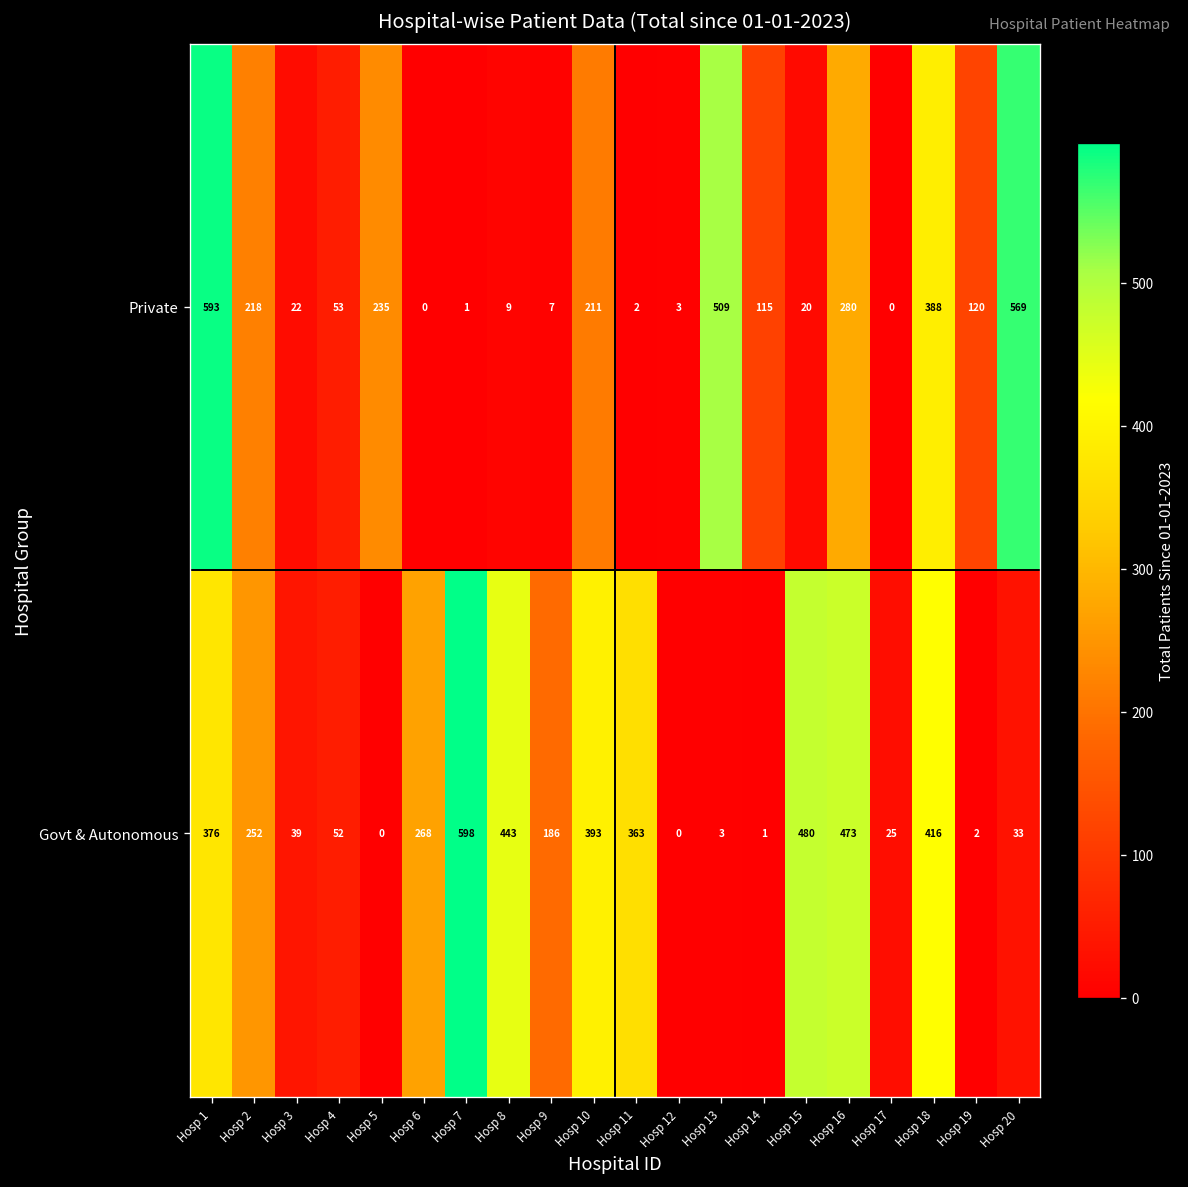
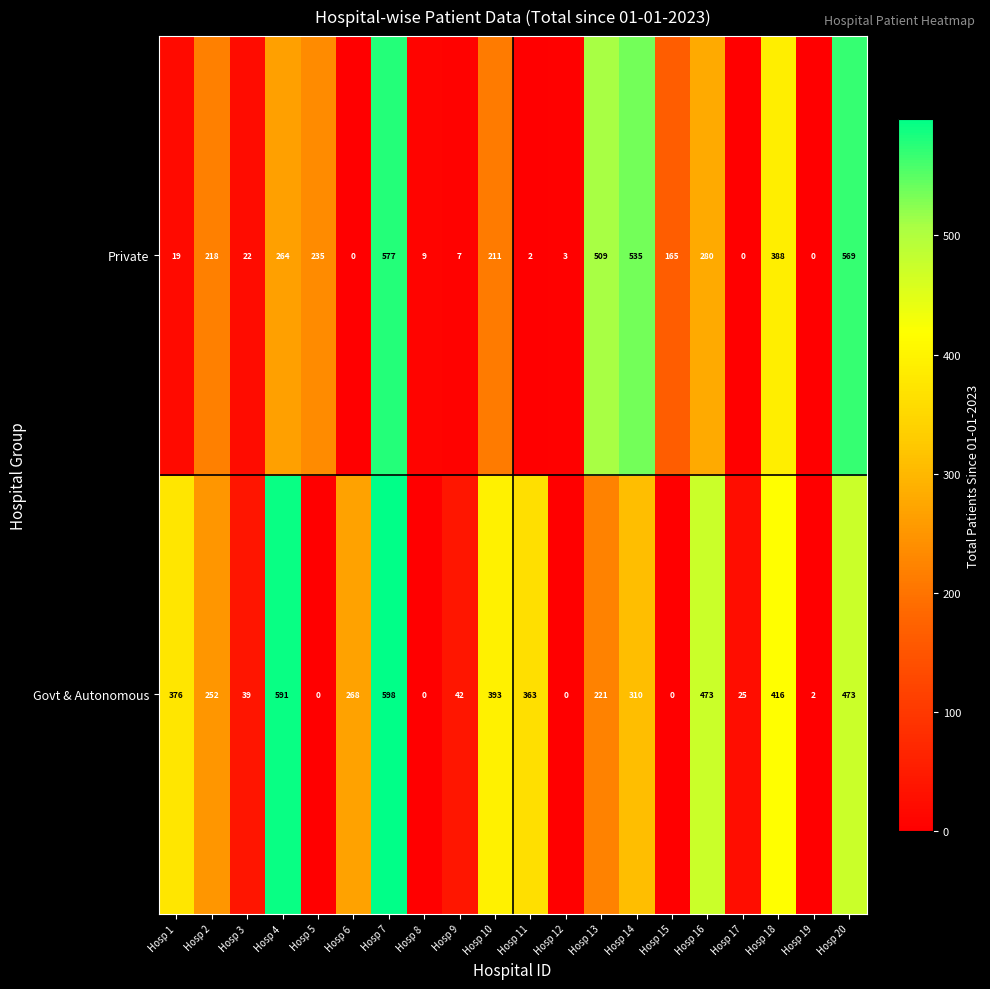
  {
    "Private": {
-     "Hosp 1": 593,
+     "Hosp 1": 19,
      "Hosp 2": 218,
      "Hosp 3": 22,
-     "Hosp 4": 53,
+     "Hosp 4": 264,
      "Hosp 5": 235,
      "Hosp 6": 0,
-     "Hosp 7": 1,
+     "Hosp 7": 577,
      "Hosp 8": 9,
      "Hosp 9": 7,
      "Hosp 10": 211,
      "Hosp 11": 2,
      "Hosp 12": 3,
      "Hosp 13": 509,
-     "Hosp 14": 115,
-     "Hosp 15": 20,
+     "Hosp 14": 535,
+     "Hosp 15": 165,
      "Hosp 16": 280,
      "Hosp 17": 0,
      "Hosp 18": 388,
-     "Hosp 19": 120,
+     "Hosp 19": 0,
      "Hosp 20": 569
    },
    "Govt & Autonomous": {
      "Hosp 1": 376,
      "Hosp 2": 252,
      "Hosp 3": 39,
-     "Hosp 4": 52,
+     "Hosp 4": 591,
      "Hosp 5": 0,
      "Hosp 6": 268,
      "Hosp 7": 598,
-     "Hosp 8": 443,
-     "Hosp 9": 186,
+     "Hosp 8": 0,
+     "Hosp 9": 42,
      "Hosp 10": 393,
      "Hosp 11": 363,
      "Hosp 12": 0,
-     "Hosp 13": 3,
-     "Hosp 14": 1,
-     "Hosp 15": 480,
+     "Hosp 13": 221,
+     "Hosp 14": 310,
+     "Hosp 15": 0,
      "Hosp 16": 473,
      "Hosp 17": 25,
      "Hosp 18": 416,
      "Hosp 19": 2,
-     "Hosp 20": 33
+     "Hosp 20": 473
    }
  }
